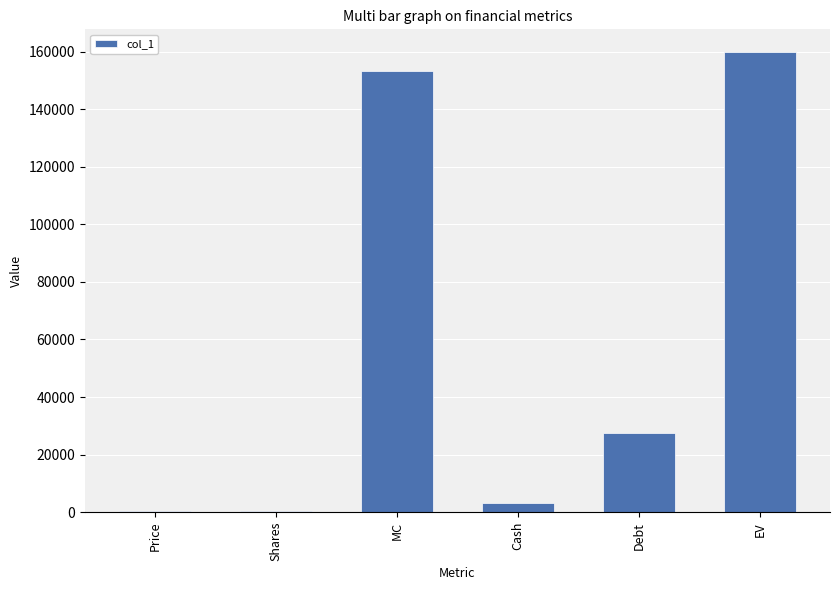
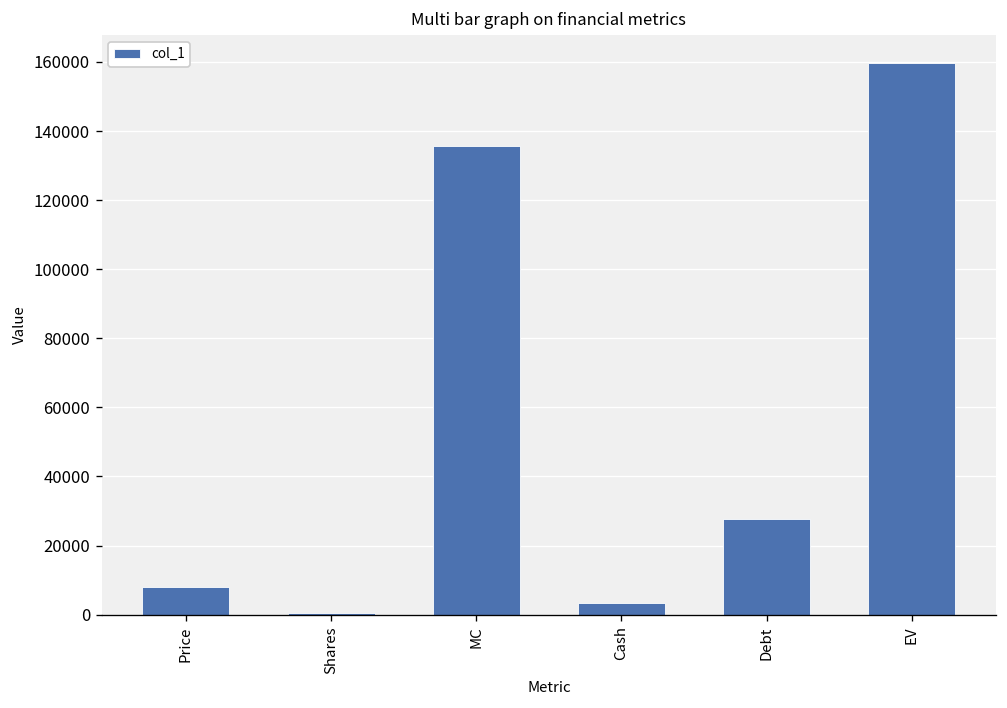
  {
-   "Price": 0,
-   "MC": 153000,
+   "Price": 8000,
+   "MC": 136000,
    "Cash": 3000,
    "Debt": 28000,
    "EV": 160000
  }
